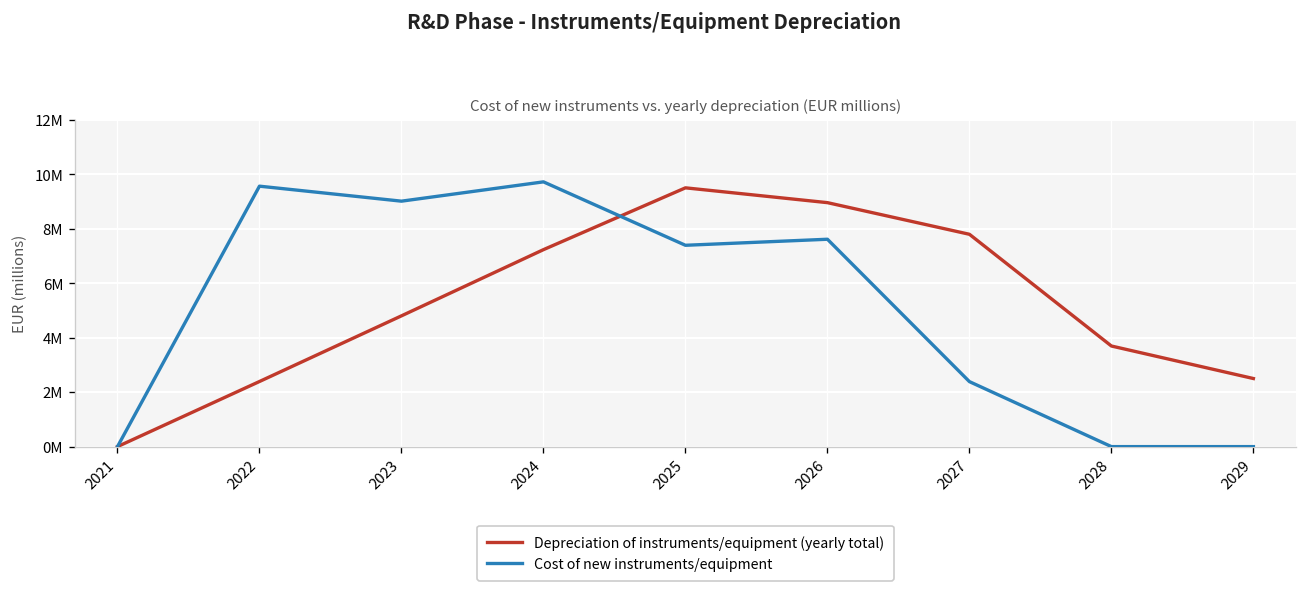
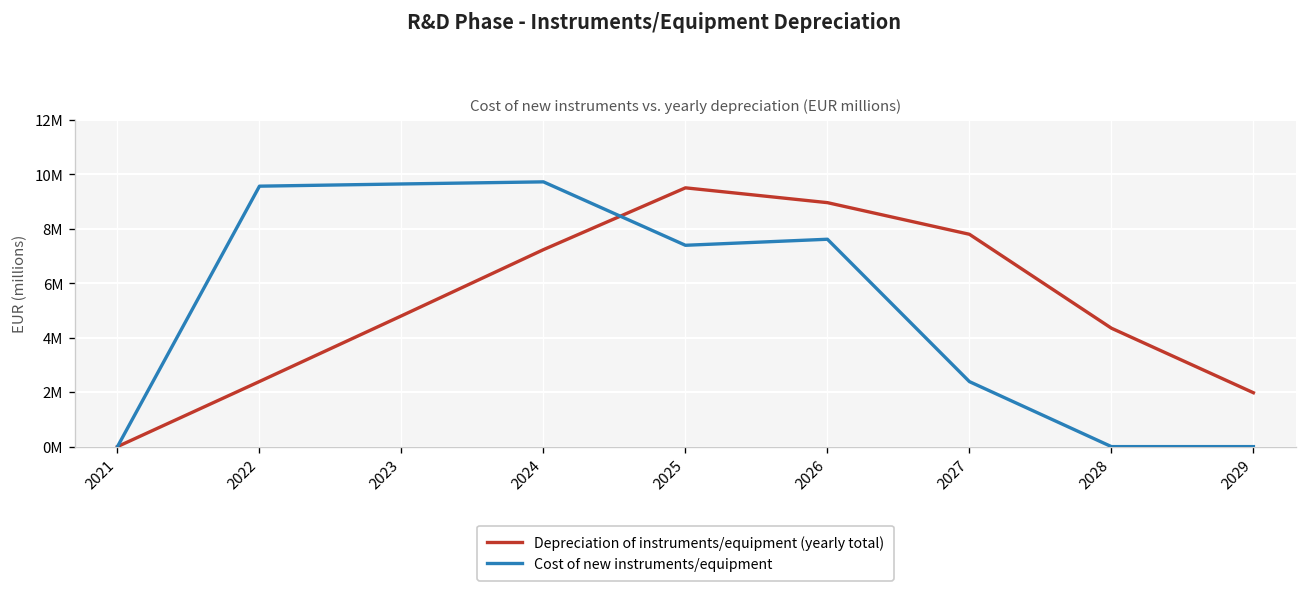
  {
    "Depreciation of instruments/equipment (yearly total)": {
      "2022": 2400000,
      "2023": 4800000,
      "2024": 7200000,
      "2025": 9500000,
      "2026": 9000000,
      "2027": 7800000,
-     "2028": 3700000,
-     "2029": 2500000
+     "2028": 4400000,
+     "2029": 2000000
    },
    "Cost of new instruments/equipment": {
      "2022": 9600000,
-     "2023": 9000000,
+     "2023": 9700000,
      "2024": 9700000,
      "2025": 7400000,
      "2026": 7600000,
      "2027": 2400000,
      "2028": 0,
      "2029": 0
    }
  }
